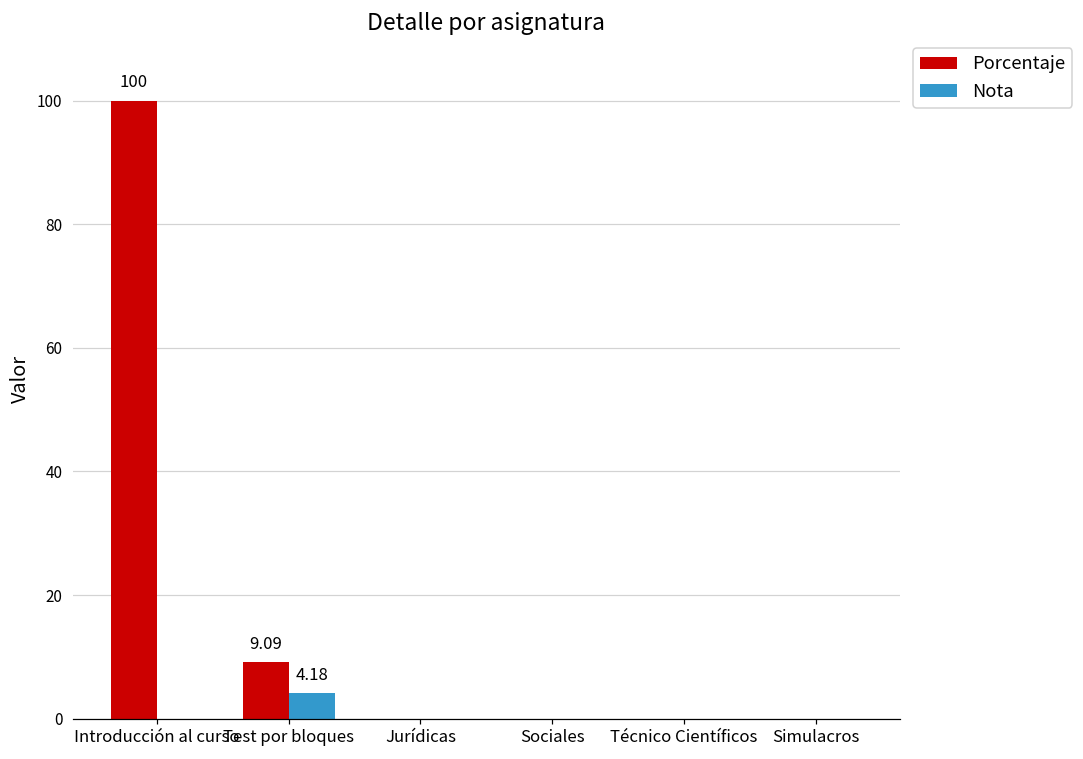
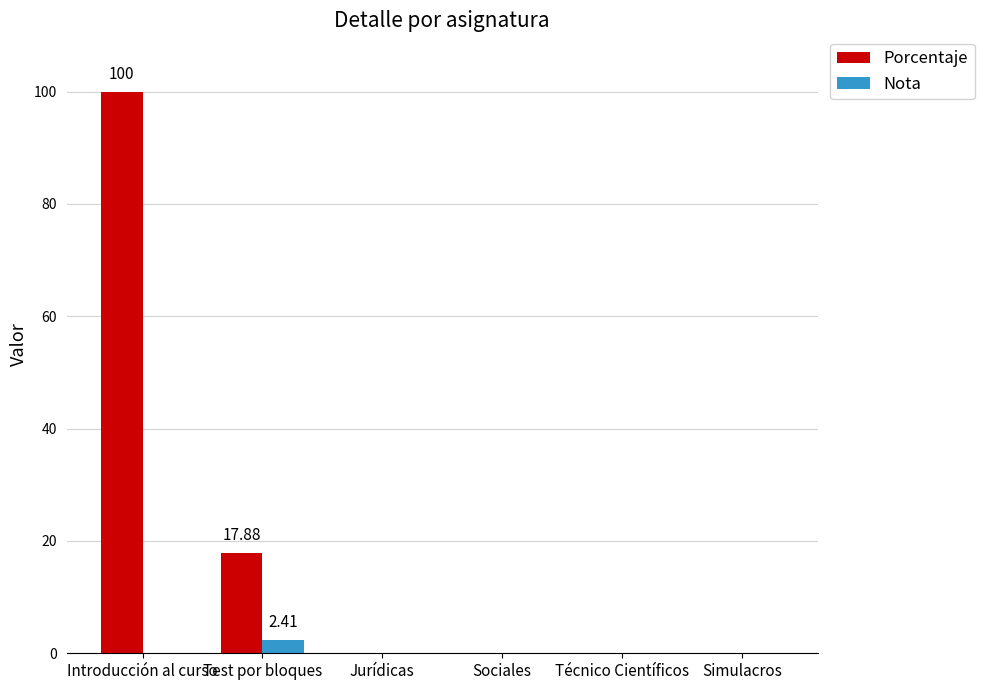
  {
    "Porcentaje": {
      "Introducción al curso": 100,
-     "Test por bloques": 9.09
+     "Test por bloques": 17.88
    },
    "Nota": {
-     "Test por bloques": 4.18
+     "Test por bloques": 2.41
    }
  }
